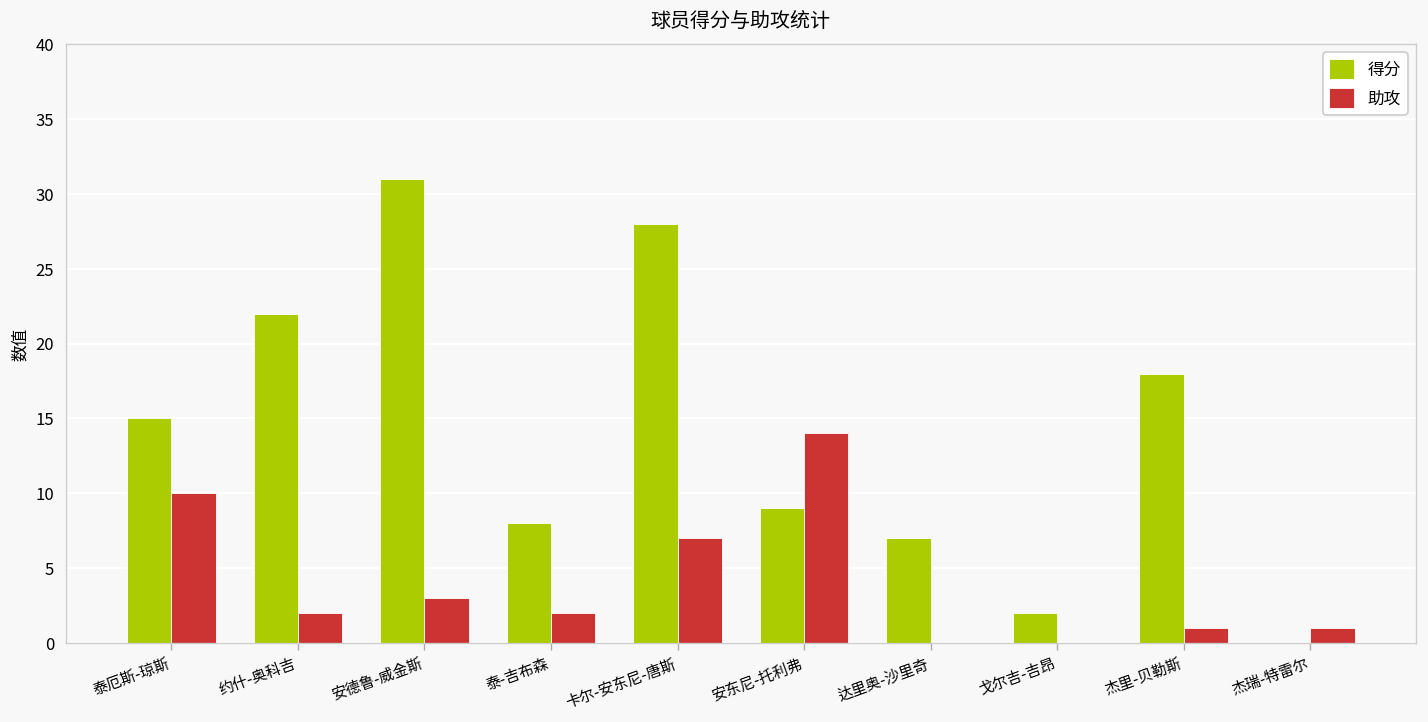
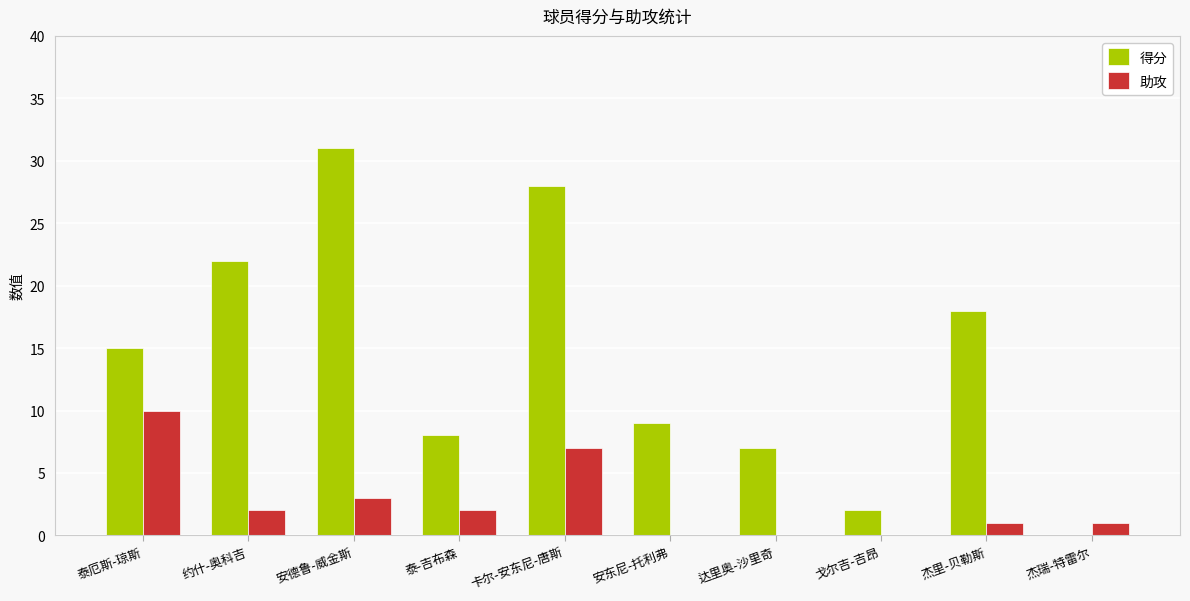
  {
    "得分": {
      "泰厄斯-琼斯": 15,
      "约什-奥科吉": 22,
      "安德鲁-威金斯": 31,
      "泰-吉布森": 8,
      "卡尔-安东尼-唐斯": 28,
      "安东尼-托利弗": 9,
      "达里奥-沙里奇": 7,
      "戈尔吉-吉昂": 2,
      "杰里-贝勒斯": 18,
      "杰瑞-特雷尔": 0
    },
    "助攻": {
      "泰厄斯-琼斯": 10,
      "约什-奥科吉": 2,
      "安德鲁-威金斯": 3,
      "泰-吉布森": 2,
      "卡尔-安东尼-唐斯": 7,
-     "安东尼-托利弗": 14,
+     "安东尼-托利弗": 0,
      "达里奥-沙里奇": 0,
      "戈尔吉-吉昂": 0,
      "杰里-贝勒斯": 1,
      "杰瑞-特雷尔": 1
    }
  }
